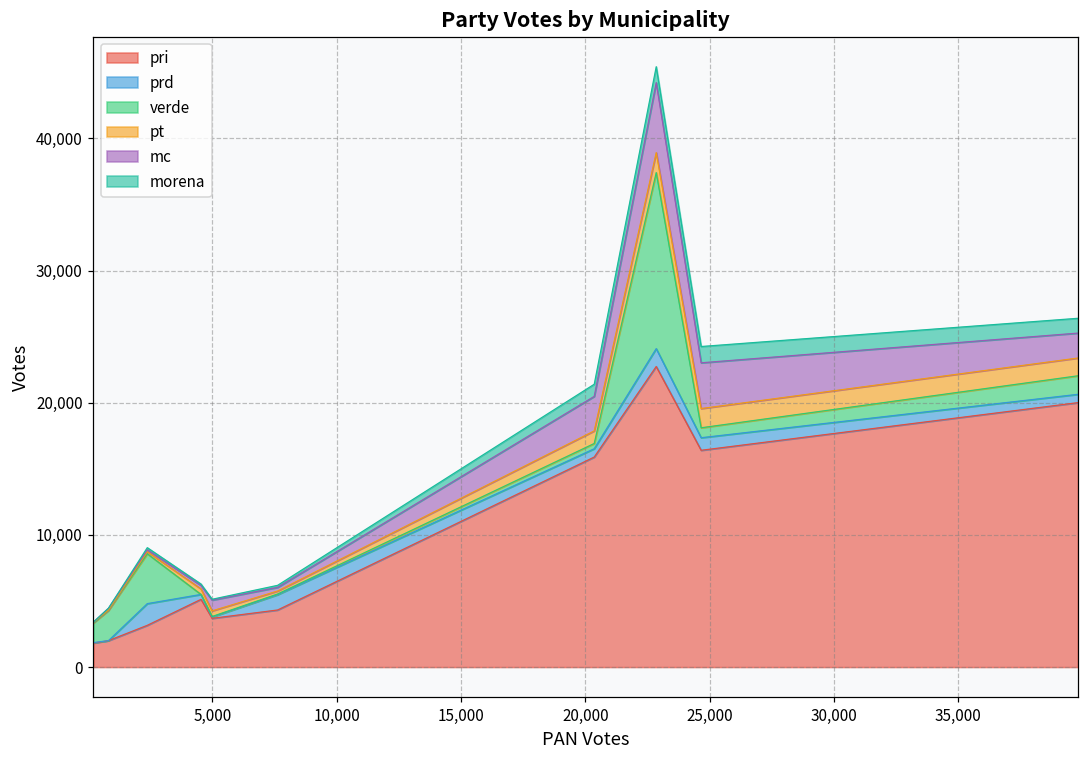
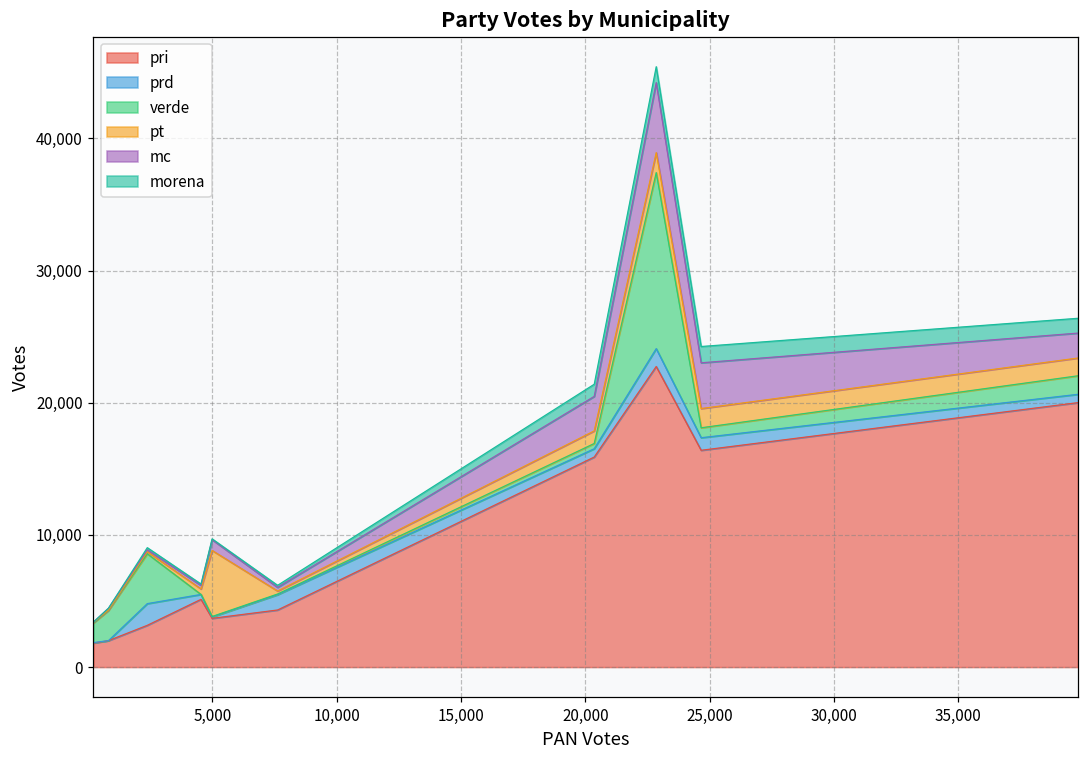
  {
    "pt": {
-     "5,000": "400"
+     "5,000": "5,000"
    }
  }
